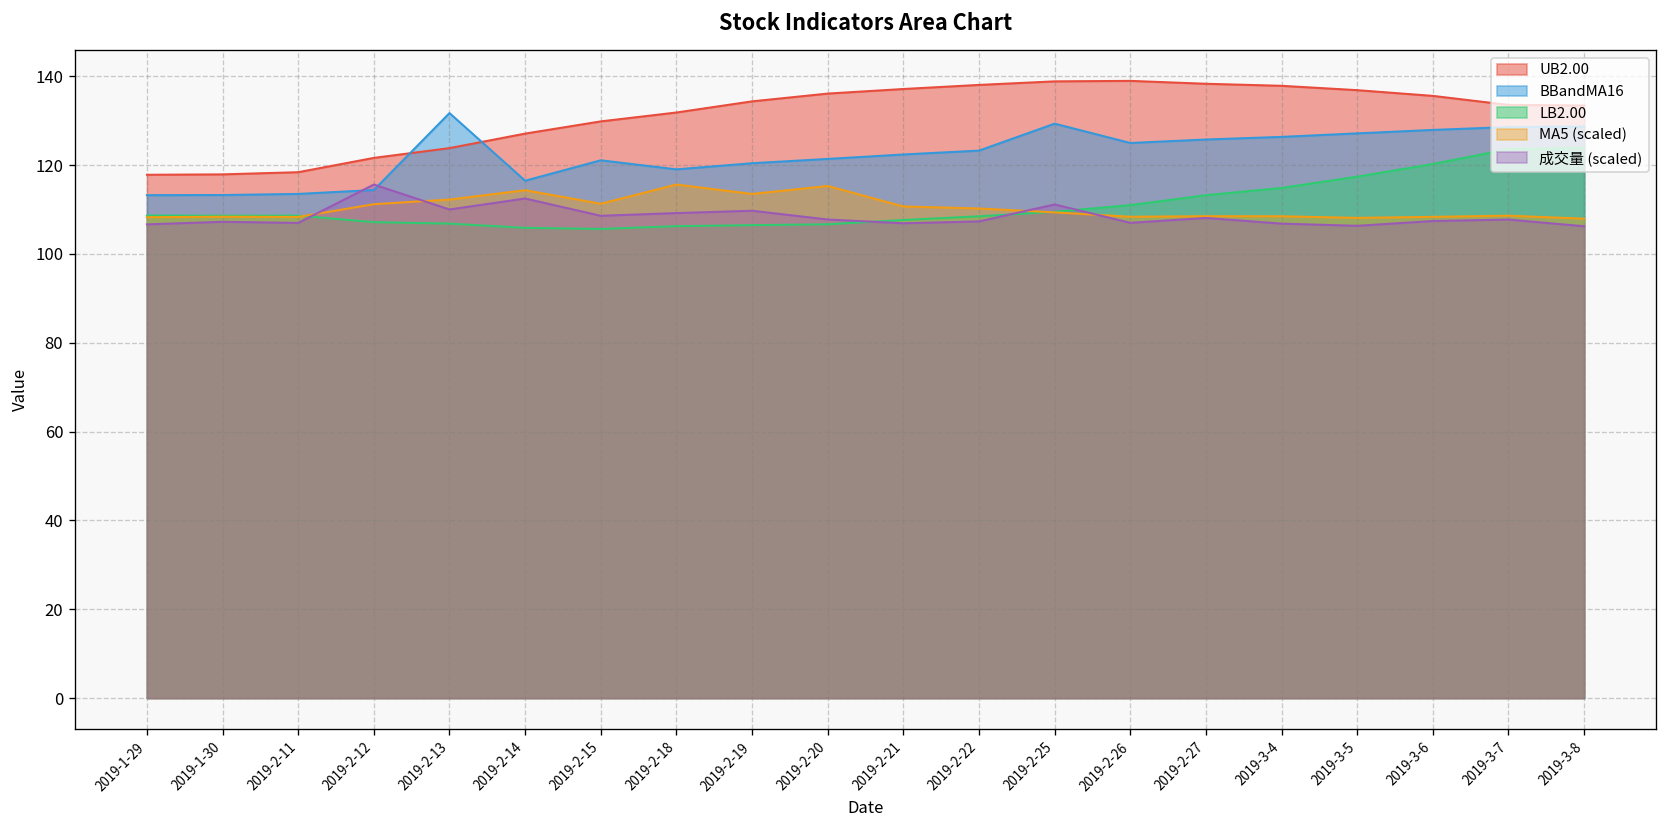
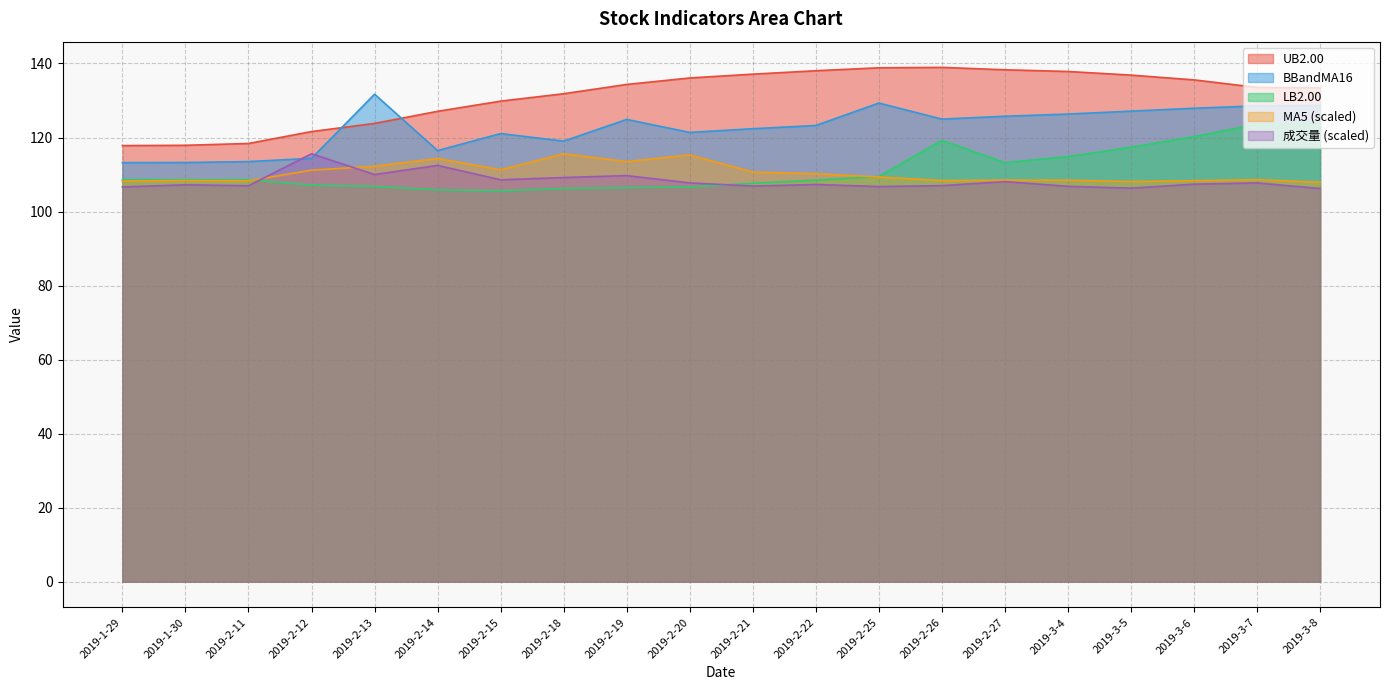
  {
    "UB2.00": {
      "2019-1-29": 118,
      "2019-1-30": 118,
      "2019-2-11": 118,
      "2019-2-12": 122,
      "2019-2-13": 124,
      "2019-2-14": 127,
      "2019-2-15": 130,
      "2019-2-18": 132,
      "2019-2-19": 134,
      "2019-2-20": 136,
      "2019-2-21": 137,
      "2019-2-22": 138,
      "2019-2-25": 139,
      "2019-2-26": 139,
      "2019-2-27": 138,
      "2019-3-4": 138,
      "2019-3-5": 137,
      "2019-3-6": 136
    },
    "BBandMA16": {
      "2019-1-29": 113,
      "2019-1-30": 113,
      "2019-2-11": 114,
      "2019-2-12": 114,
      "2019-2-13": 132,
      "2019-2-14": 116,
      "2019-2-15": 121,
      "2019-2-18": 119,
-     "2019-2-19": 120,
+     "2019-2-19": 125,
      "2019-2-20": 121,
      "2019-2-21": 122,
      "2019-2-22": 123,
      "2019-2-25": 129,
      "2019-2-26": 125,
      "2019-2-27": 126,
      "2019-3-4": 126,
      "2019-3-5": 127,
      "2019-3-6": 128
    },
    "LB2.00": {
      "2019-2-12": 107,
      "2019-2-13": 107,
      "2019-2-14": 106,
      "2019-2-15": 106,
      "2019-2-18": 106,
      "2019-2-19": 106,
      "2019-2-20": 107,
      "2019-2-21": 108,
      "2019-2-22": 108,
-     "2019-2-26": 111,
+     "2019-2-26": 119,
      "2019-2-27": 113,
      "2019-3-4": 115,
      "2019-3-5": 117,
      "2019-3-6": 120
    },
    "MA5 (scaled)": {
      "2019-2-12": 111,
      "2019-2-13": 112,
      "2019-2-14": 114,
      "2019-2-15": 111,
      "2019-2-18": 116,
      "2019-2-19": 113,
      "2019-2-20": 115,
      "2019-2-21": 111,
      "2019-2-22": 110,
      "2019-2-26": 108,
      "2019-3-4": 108,
      "2019-3-5": 108,
      "2019-3-6": 108,
      "2019-3-7": 109,
      "2019-3-8": 108
    },
    "成交量 (scaled)": {
      "2019-1-29": 107,
      "2019-1-30": 107,
      "2019-2-11": 107,
      "2019-2-12": 116,
      "2019-2-13": 110,
      "2019-2-14": 112,
      "2019-2-15": 109,
      "2019-2-18": 109,
      "2019-2-19": 110,
      "2019-2-20": 108,
      "2019-2-21": 107,
      "2019-2-22": 107,
-     "2019-2-25": 111,
+     "2019-2-25": 107,
      "2019-2-26": 107,
      "2019-3-4": 107,
      "2019-3-5": 106,
      "2019-3-6": 107,
      "2019-3-7": 108,
      "2019-3-8": 106
    }
  }
